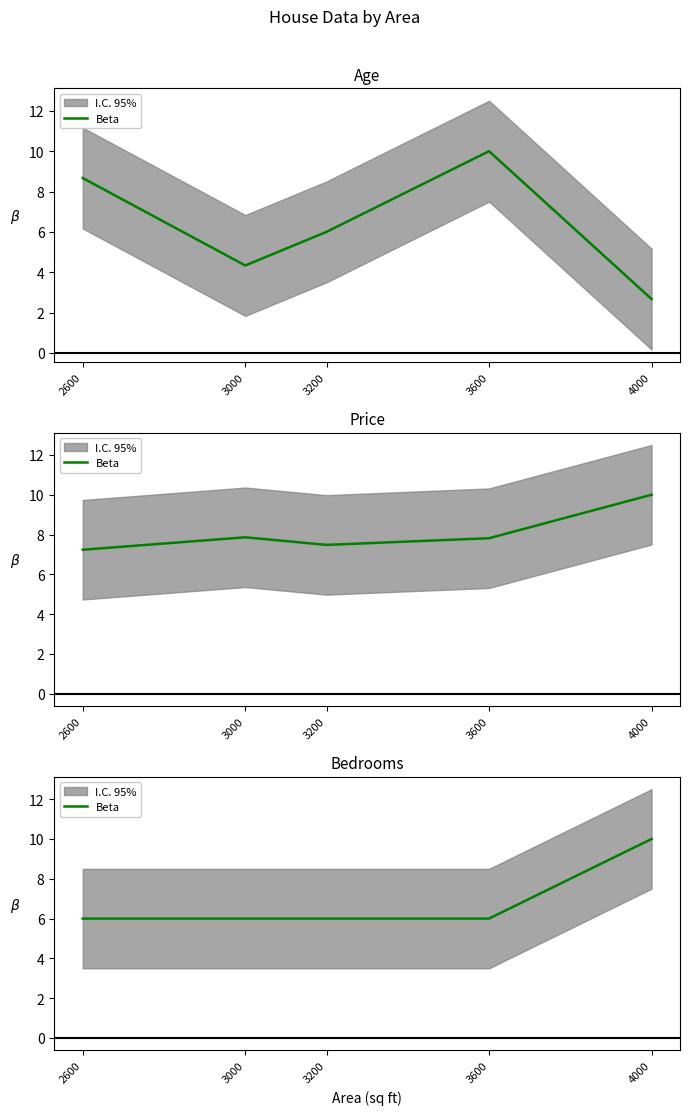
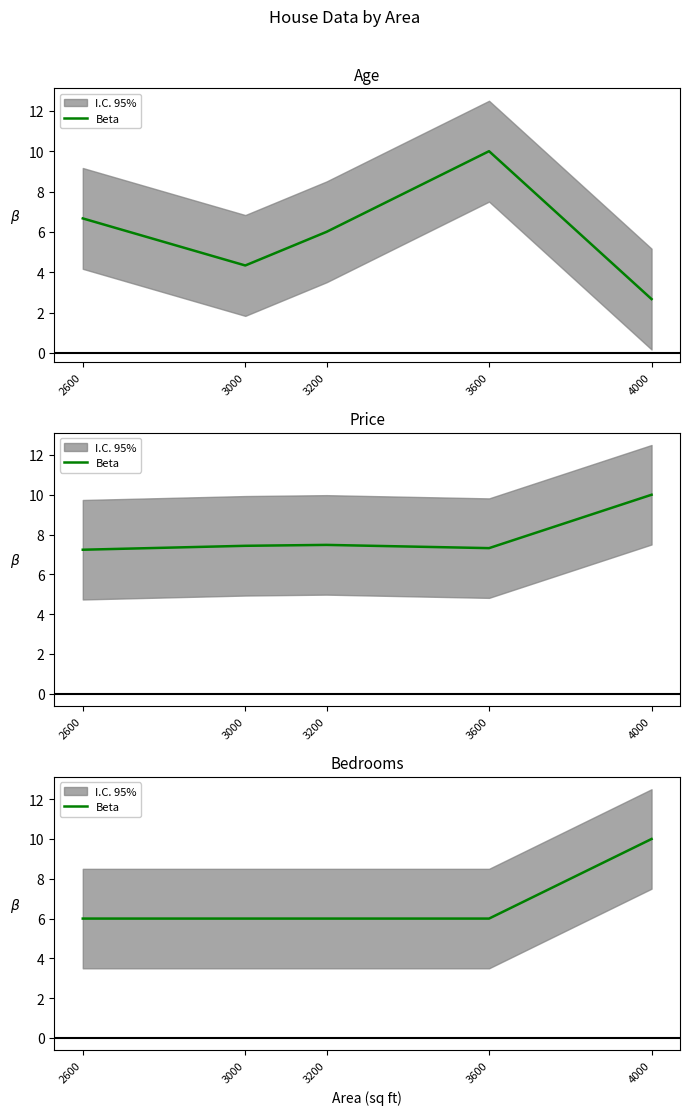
  {
    "Age": {
      "Beta": {
-       "2600": 8.7,
+       "2600": 6.7,
        "3000": 4.3,
        "3200": 6.0,
        "3600": 10.0,
        "4000": 2.7
      }
    },
    "Price": {
      "Beta": {
        "2600": 7.2,
-       "3000": 7.9,
+       "3000": 7.4,
        "3200": 7.5,
-       "3600": 7.8,
+       "3600": 7.3,
        "4000": 10.0
      }
    },
    "Bedrooms": {
      "Beta": {
        "2600": 6.0,
        "3000": 6.0,
        "3200": 6.0,
        "3600": 6.0,
        "4000": 10.0
      }
    }
  }
